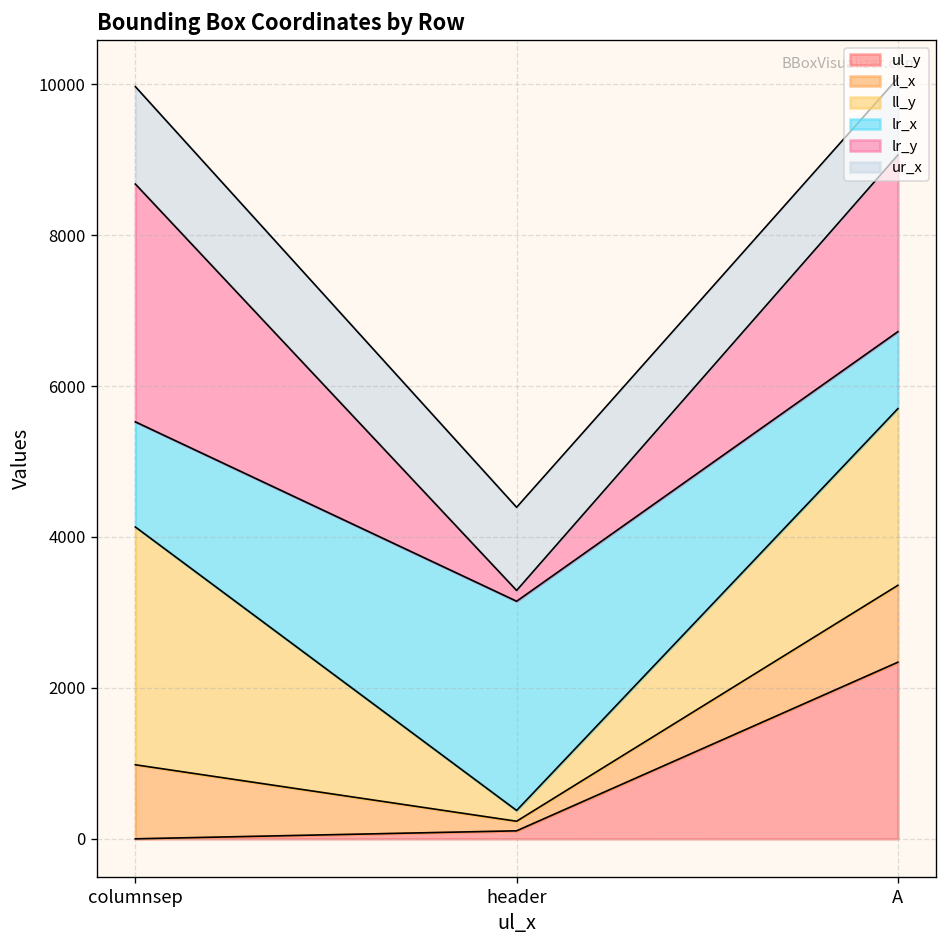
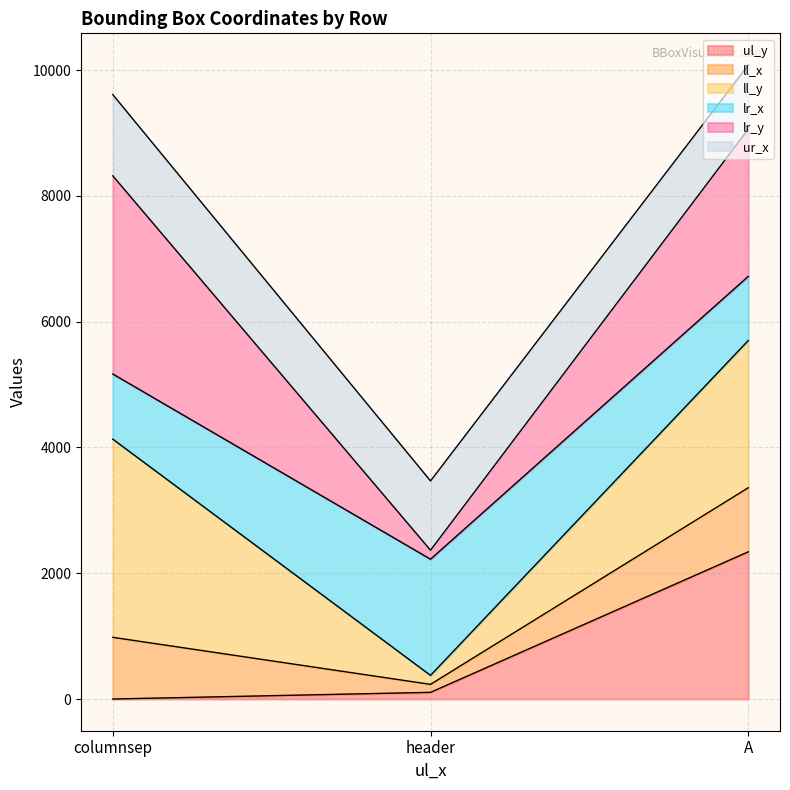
  {
    "lr_x": {
-     "columnsep": 1400,
-     "header": 2800,
+     "columnsep": 1000,
+     "header": 1800,
      "A": 1000
    },
    "ur_x": {
      "columnsep": 1300,
      "header": 1100
    }
  }
